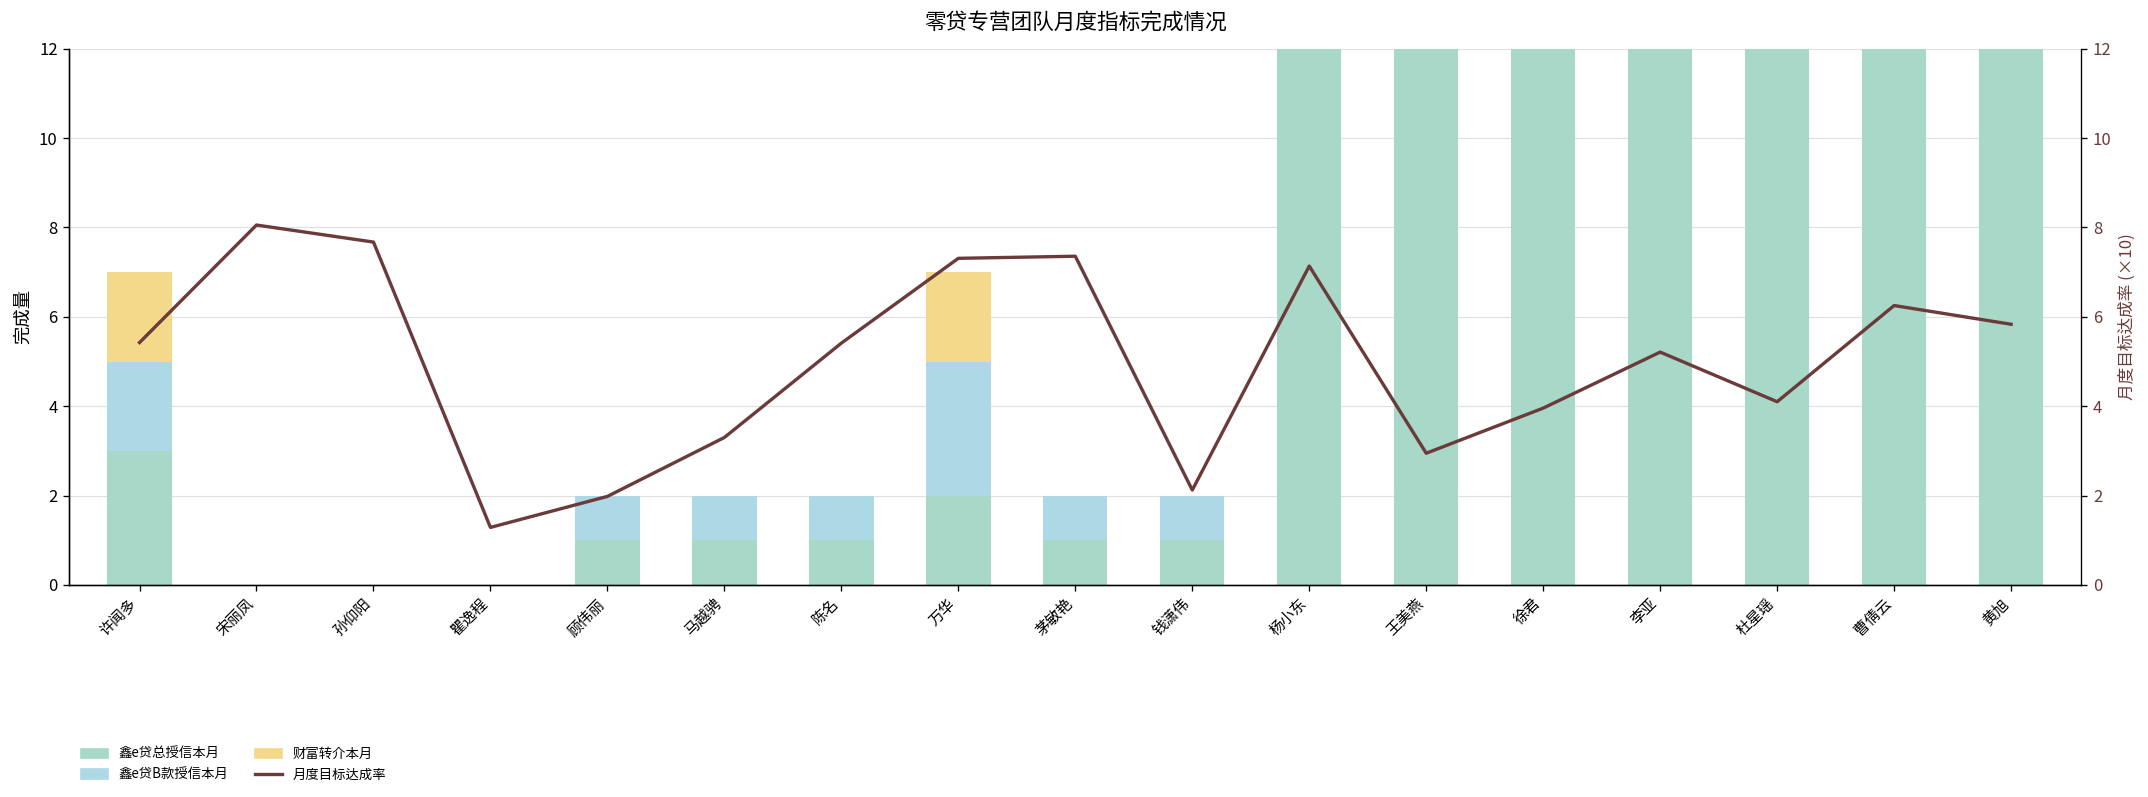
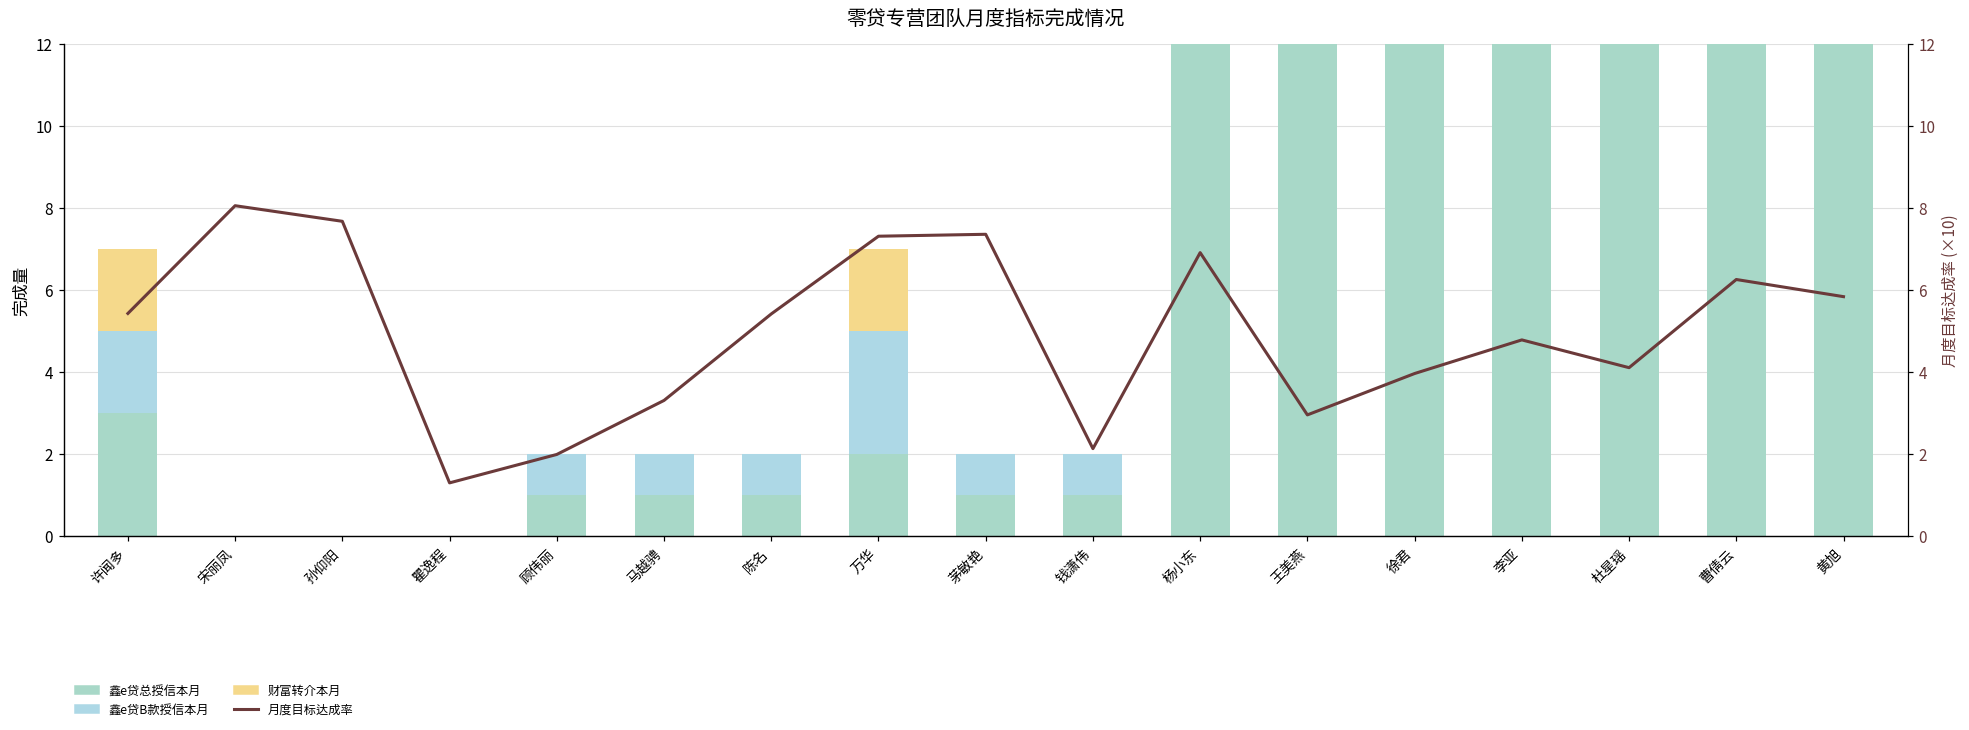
  {
    "财富转介本月": {
      "许闻多": 2.0,
      "宋丽凤": 0.0,
      "孙仰阳": 0.0,
      "瞿逸程": 0.0,
      "顾伟丽": 0.0,
      "马越骋": 0.0,
      "陈名": 0.0,
      "万华": 2.0,
      "茅敏艳": 0.0,
      "钱潇伟": 0.0
    },
    "月度目标达成率": {
      "许闻多": 5.4,
      "宋丽凤": 8.1,
      "孙仰阳": 7.7,
      "瞿逸程": 1.3,
      "顾伟丽": 2.0,
      "马越骋": 3.3,
      "陈名": 5.4,
      "万华": 7.3,
      "茅敏艳": 7.4,
      "钱潇伟": 2.1,
-     "杨小东": 7.1,
+     "杨小东": 6.9,
      "王美燕": 2.9,
      "徐君": 4.0,
-     "李亚": 5.2,
+     "李亚": 4.8,
      "杜星瑶": 4.1,
      "曹倩云": 6.3,
      "黄旭": 5.8
    }
  }
